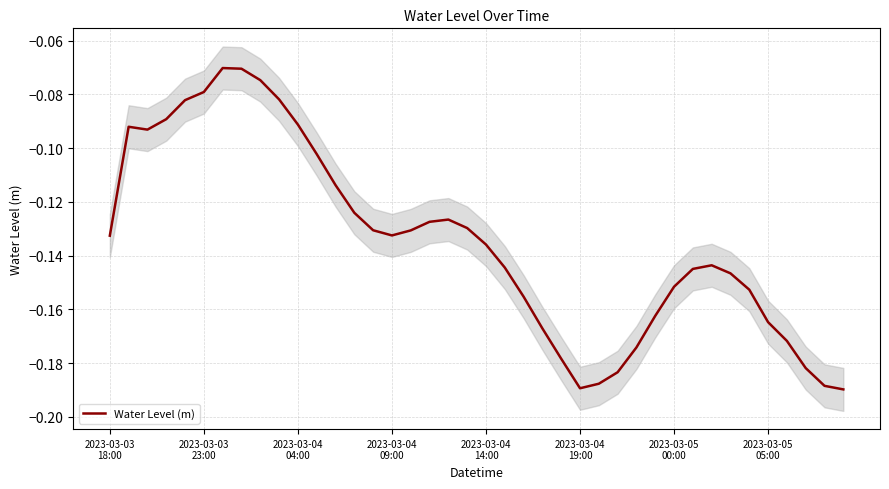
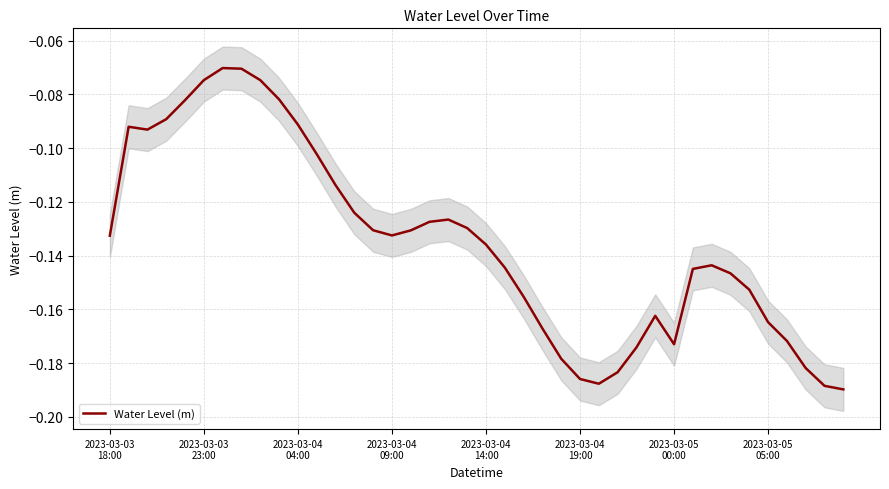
  {
    "Water Level (m)": {
      "2023-03-03 18:00": -0.133,
-     "2023-03-03 23:00": -0.079,
+     "2023-03-03 23:00": -0.075,
      "2023-03-04 04:00": -0.091,
      "2023-03-04 09:00": -0.133,
      "2023-03-04 14:00": -0.136,
-     "2023-03-04 19:00": -0.189,
-     "2023-03-05 00:00": -0.152,
+     "2023-03-04 19:00": -0.186,
+     "2023-03-05 00:00": -0.173,
      "2023-03-05 05:00": -0.165
    }
  }
